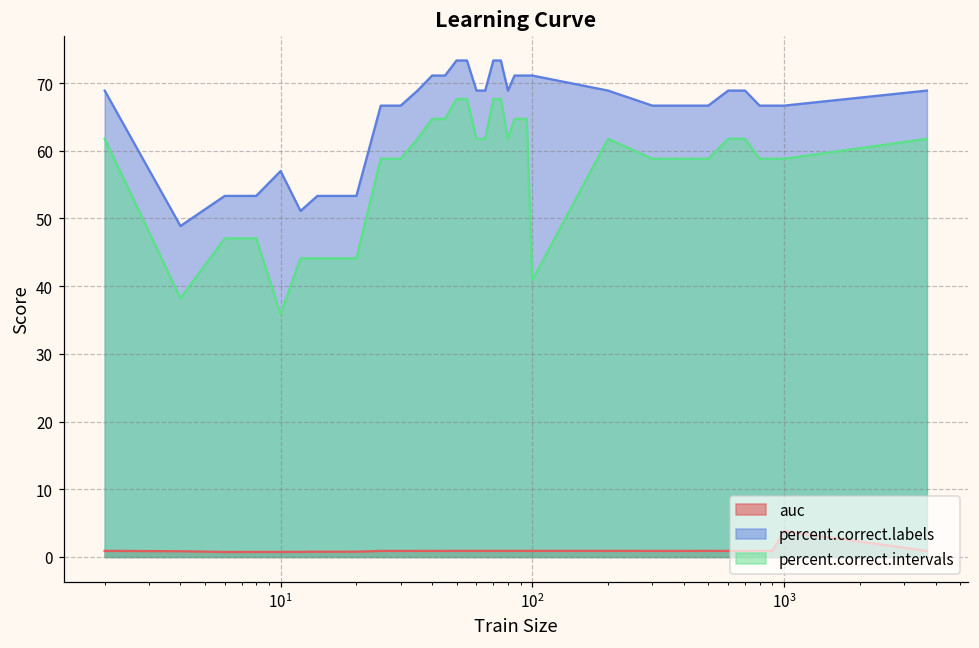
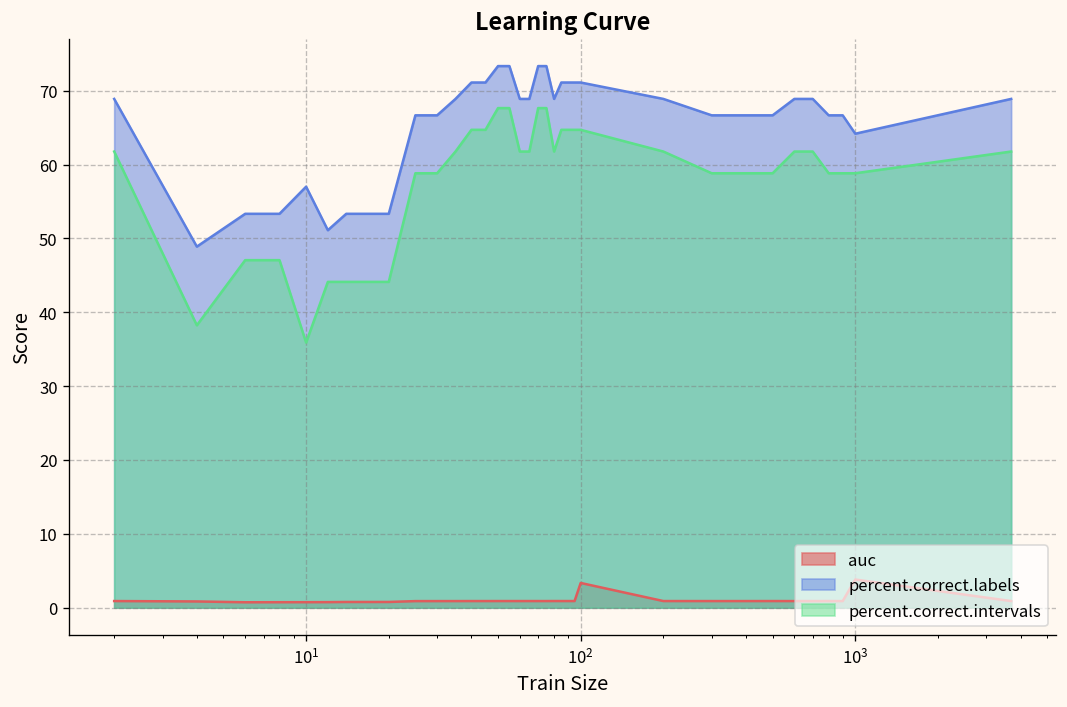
  {
    "auc": {
      "10^1": 1,
-     "10^2": 1
+     "10^2": 3
    },
    "percent.correct.labels": {
      "10^1": 57,
      "10^2": 71,
-     "10^3": 67
+     "10^3": 64
    },
    "percent.correct.intervals": {
      "10^1": 36,
-     "10^2": 41,
+     "10^2": 65,
      "10^3": 59
    }
  }
